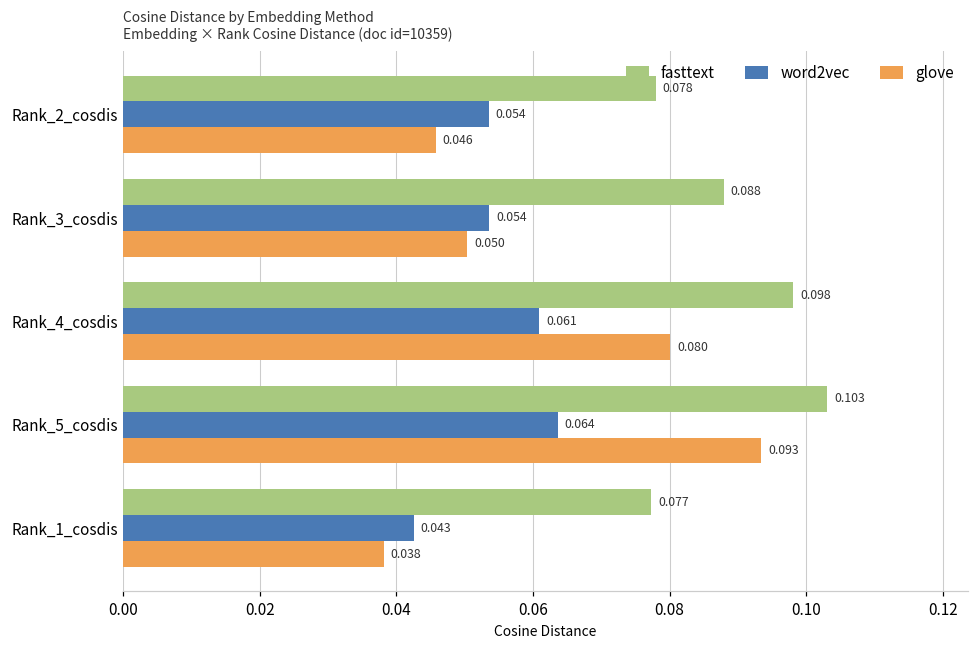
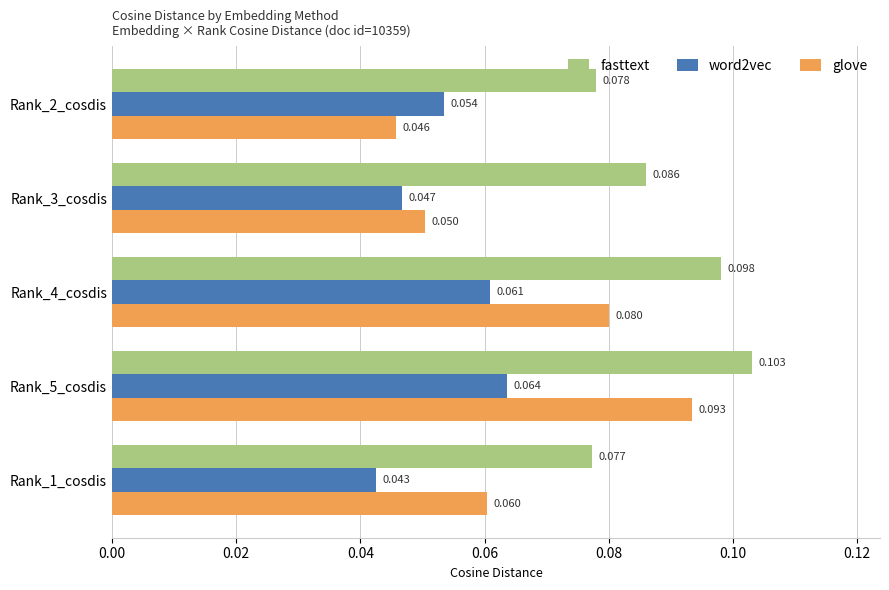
  {
    "fasttext": {
      "Rank_2_cosdis": 0.078,
-     "Rank_3_cosdis": 0.088,
+     "Rank_3_cosdis": 0.086,
      "Rank_4_cosdis": 0.098,
      "Rank_5_cosdis": 0.103,
      "Rank_1_cosdis": 0.077
    },
    "word2vec": {
      "Rank_2_cosdis": 0.054,
-     "Rank_3_cosdis": 0.054,
+     "Rank_3_cosdis": 0.047,
      "Rank_4_cosdis": 0.061,
      "Rank_5_cosdis": 0.064,
      "Rank_1_cosdis": 0.043
    },
    "glove": {
      "Rank_2_cosdis": 0.046,
      "Rank_3_cosdis": 0.050,
      "Rank_4_cosdis": 0.080,
      "Rank_5_cosdis": 0.093,
-     "Rank_1_cosdis": 0.038
+     "Rank_1_cosdis": 0.060
    }
  }
